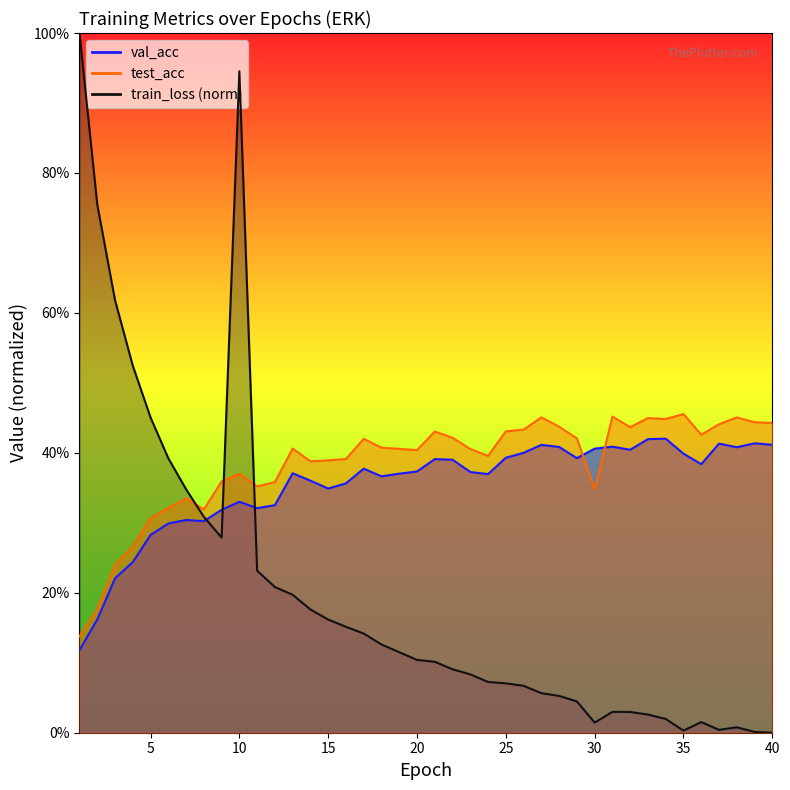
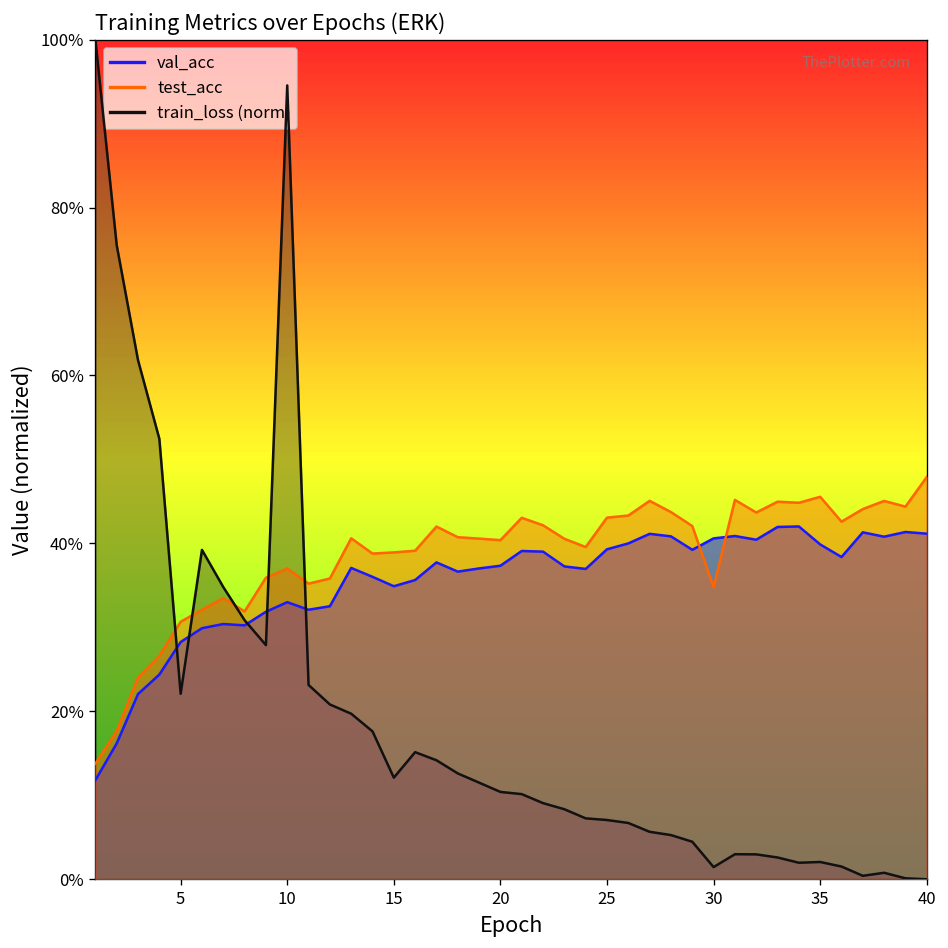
  {
    "val_acc": {
      "5": "28%",
      "10": "33%",
      "15": "35%",
      "20": "37%",
      "25": "39%",
      "30": "41%",
      "35": "40%",
      "40": "41%"
    },
    "test_acc": {
      "5": "31%",
      "10": "37%",
      "15": "39%",
      "20": "40%",
      "25": "43%",
      "30": "35%",
      "35": "46%",
-     "40": "44%"
+     "40": "48%"
    },
    "train_loss (norm)": {
-     "5": "45%",
-     "15": "16%",
+     "5": "22%",
+     "15": "12%",
      "20": "10%",
      "25": "7%",
      "30": "1%",
-     "35": "0%",
+     "35": "2%",
      "40": "0%"
    }
  }
